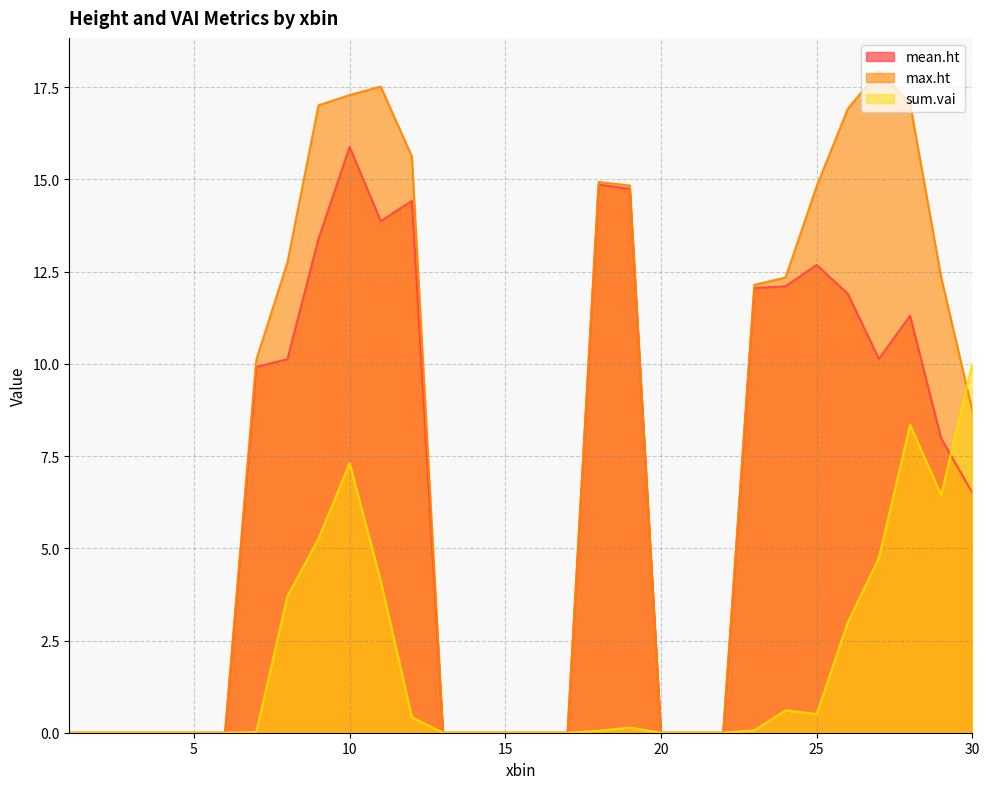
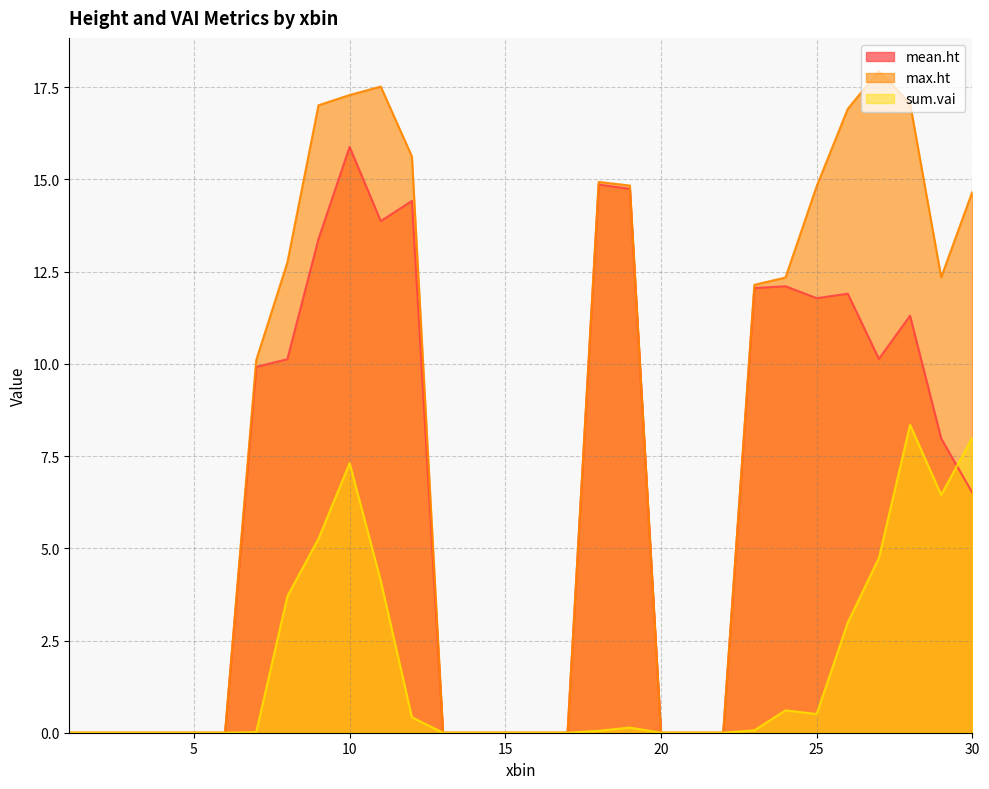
  {
    "mean.ht": {
      "10": 15.9,
-     "25": 12.7,
+     "25": 11.8,
      "30": 6.5
    },
    "max.ht": {
      "10": 17.3,
      "25": 14.8,
-     "30": 8.7
+     "30": 14.7
    },
    "sum.vai": {
      "10": 7.3,
      "25": 0.5,
-     "30": 10
+     "30": 8
    }
  }
